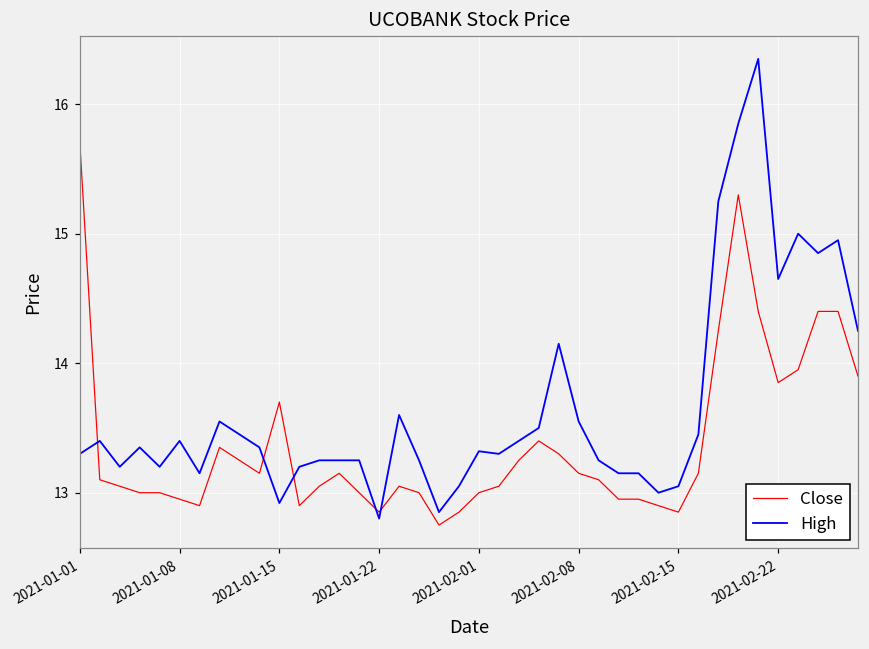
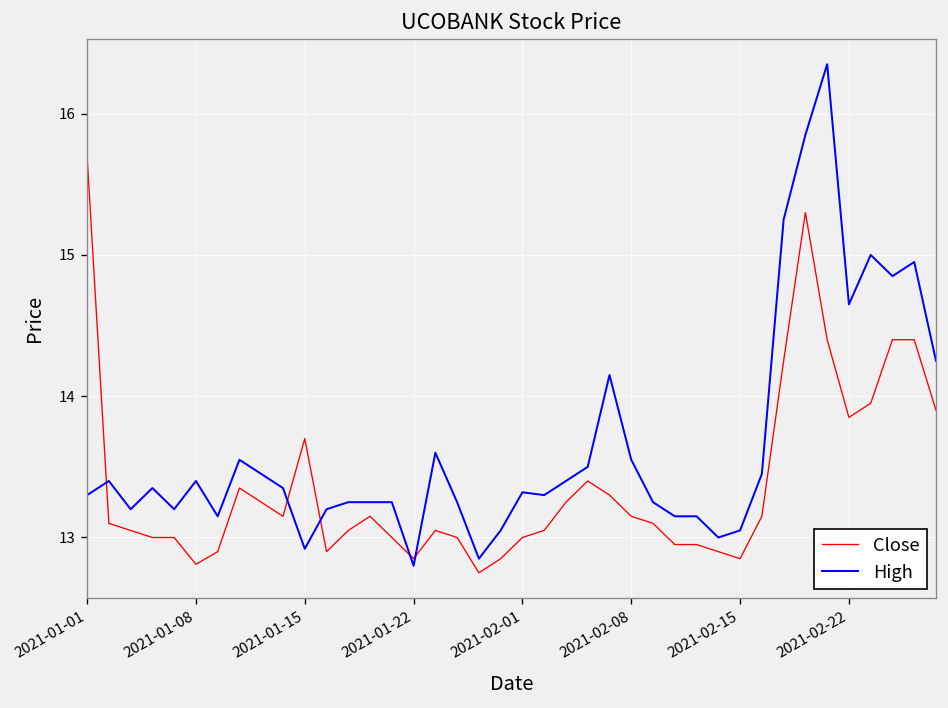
  {
    "Close": {
      "2021-01-01": 15.70,
-     "2021-01-08": 12.95,
+     "2021-01-08": 12.81,
      "2021-01-15": 13.70,
      "2021-01-22": 12.85,
      "2021-02-01": 13.00,
      "2021-02-08": 13.15,
      "2021-02-15": 12.85,
      "2021-02-22": 13.85
    },
    "High": {
      "2021-01-01": 13.30,
      "2021-01-08": 13.40,
      "2021-01-15": 12.92,
      "2021-01-22": 12.80,
      "2021-02-01": 13.32,
      "2021-02-08": 13.55,
      "2021-02-15": 13.05,
      "2021-02-22": 14.65
    }
  }
